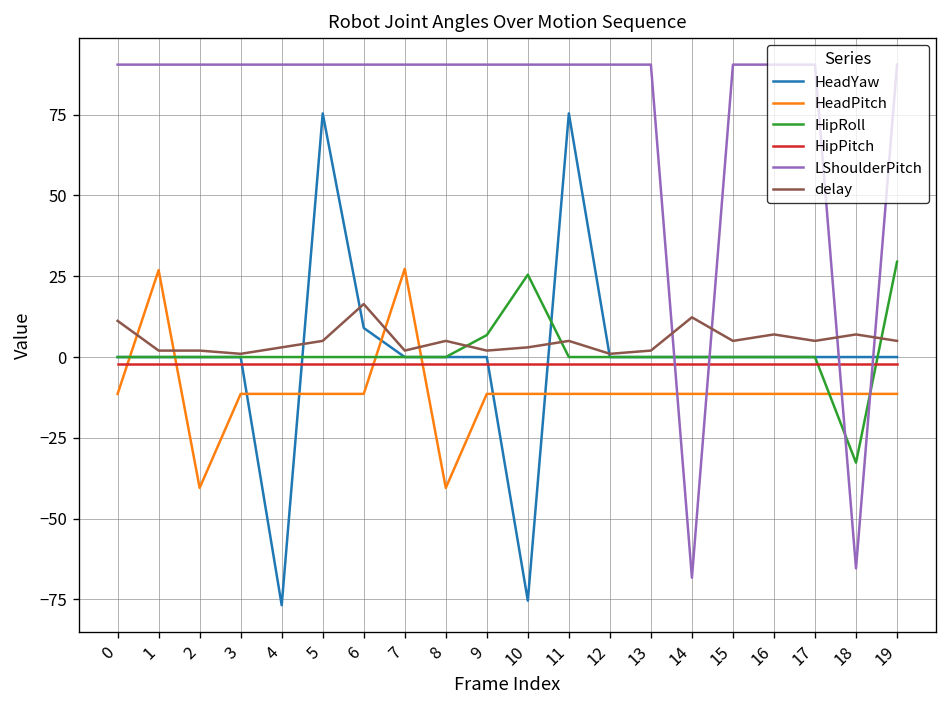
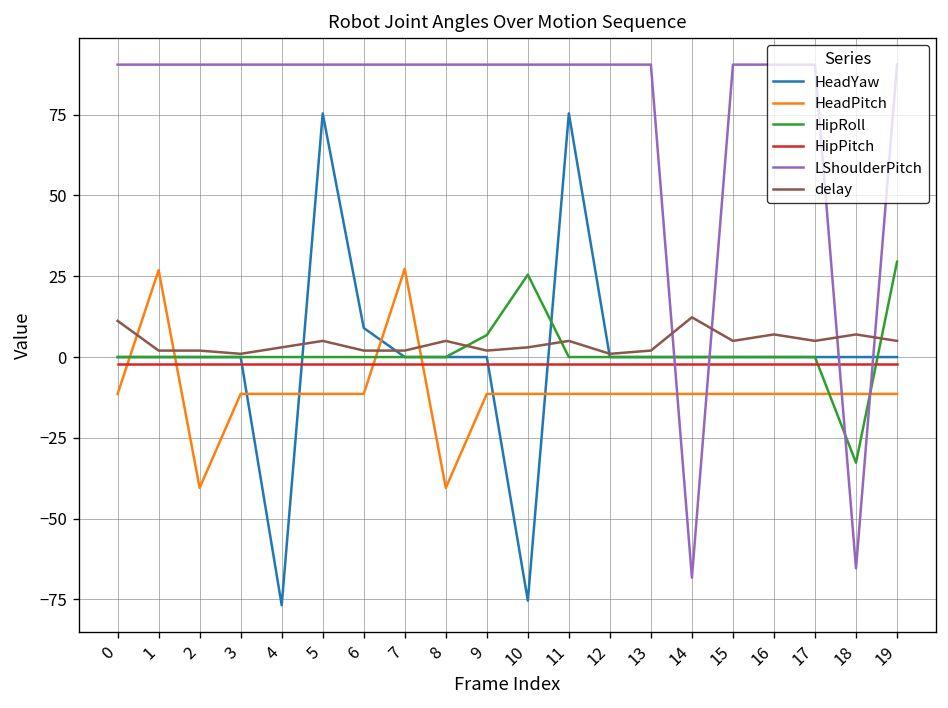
  {
    "HeadYaw": {
      "4": -77,
      "5": 75,
      "6": 9,
      "9": 0,
      "10": -75,
      "11": 75,
      "18": 0,
      "19": 0
    },
    "HeadPitch": {
      "0": -11,
      "1": 27,
      "2": -41,
      "3": -11,
      "4": -11,
      "5": -11,
      "6": -11,
      "7": 27,
      "8": -41,
      "9": -11,
      "10": -11,
      "11": -11,
      "12": -11,
      "13": -11,
      "14": -11,
      "15": -11,
      "16": -11,
      "17": -11,
      "18": -11,
      "19": -11
    },
    "HipRoll": {
      "4": 0,
      "5": 0,
      "6": 0,
      "9": 7,
      "10": 26,
      "11": 0,
      "18": -33,
      "19": 30
    },
    "HipPitch": {
      "0": -2,
      "1": -2,
      "2": -2,
      "3": -2,
      "4": -2,
      "5": -2,
      "6": -2,
      "7": -2,
      "8": -2,
      "9": -2,
      "10": -2,
      "11": -2,
      "12": -2,
      "13": -2,
      "14": -2,
      "15": -2,
      "16": -2,
      "17": -2,
      "18": -2,
      "19": -2
    },
    "LShoulderPitch": {
      "0": 91,
      "1": 91,
      "2": 91,
      "3": 91,
      "4": 91,
      "5": 91,
      "6": 91,
      "7": 91,
      "8": 91,
      "9": 91,
      "10": 91,
      "11": 91,
      "12": 91,
      "13": 91,
      "14": -68,
      "15": 91,
      "18": -65
    },
    "delay": {
      "0": 11,
      "1": 2,
      "2": 2,
      "3": 1,
      "4": 3,
      "5": 5,
-     "6": 16,
+     "6": 2,
      "7": 2,
      "8": 5,
      "9": 2,
      "10": 3,
      "11": 5,
      "12": 1,
      "13": 2,
      "14": 12,
      "15": 5,
      "16": 7,
      "17": 5,
      "18": 7,
      "19": 5
    }
  }
